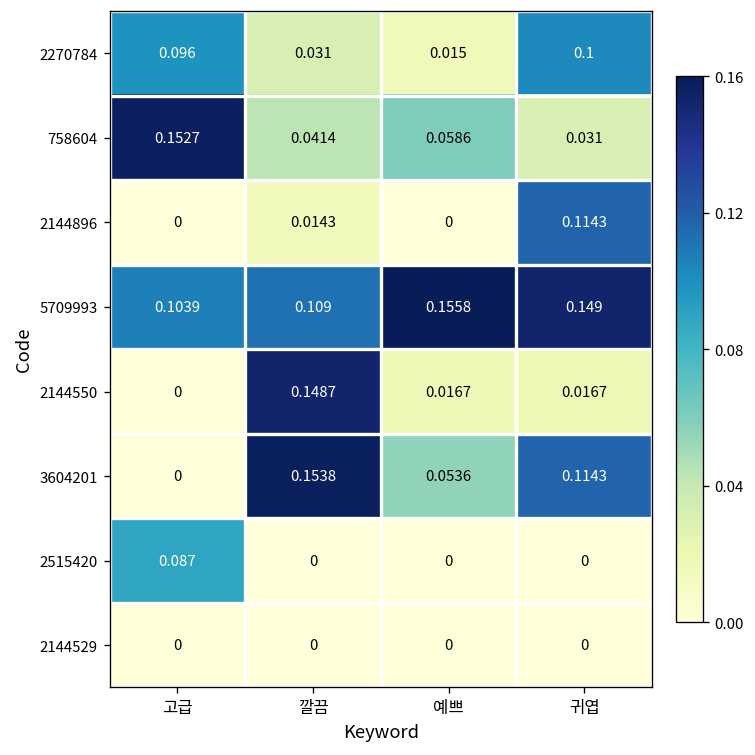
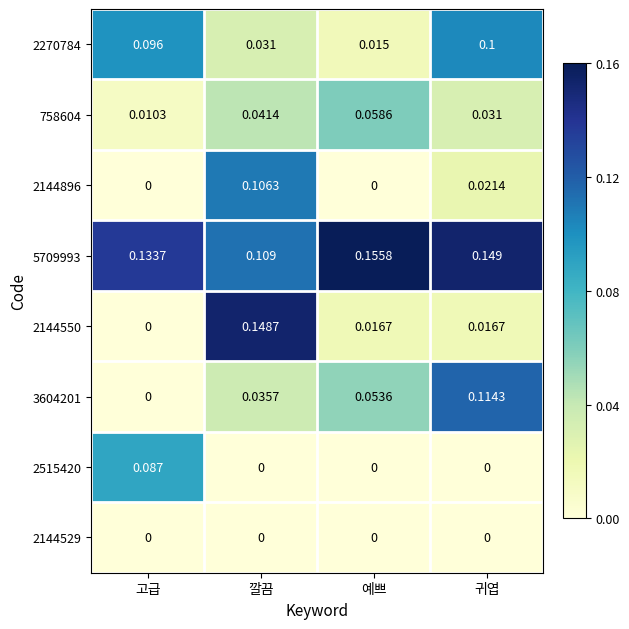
  {
    "2270784": {
      "고급": 0.096,
      "깔끔": 0.031,
      "예쁘": 0.015,
      "귀엽": 0.1
    },
    "758604": {
-     "고급": 0.1527,
+     "고급": 0.0103,
      "깔끔": 0.0414,
      "예쁘": 0.0586,
      "귀엽": 0.031
    },
    "2144896": {
      "고급": 0,
-     "깔끔": 0.0143,
+     "깔끔": 0.1063,
      "예쁘": 0,
-     "귀엽": 0.1143
+     "귀엽": 0.0214
    },
    "5709993": {
-     "고급": 0.1039,
+     "고급": 0.1337,
      "깔끔": 0.109,
      "예쁘": 0.1558,
      "귀엽": 0.149
    },
    "2144550": {
      "고급": 0,
      "깔끔": 0.1487,
      "예쁘": 0.0167,
      "귀엽": 0.0167
    },
    "3604201": {
      "고급": 0,
-     "깔끔": 0.1538,
+     "깔끔": 0.0357,
      "예쁘": 0.0536,
      "귀엽": 0.1143
    },
    "2515420": {
      "고급": 0.087,
      "깔끔": 0,
      "예쁘": 0,
      "귀엽": 0
    },
    "2144529": {
      "고급": 0,
      "깔끔": 0,
      "예쁘": 0,
      "귀엽": 0
    }
  }
